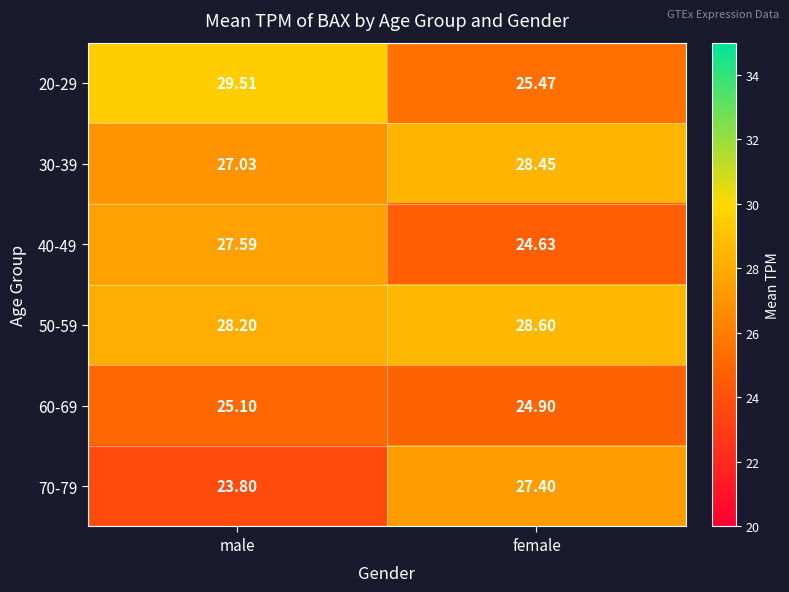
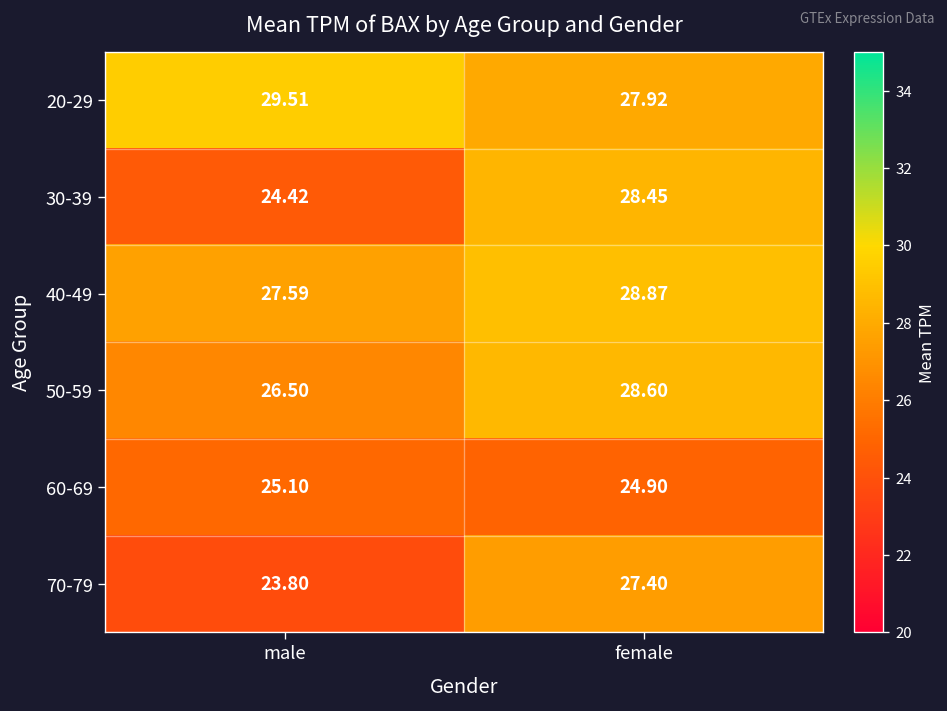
  {
    "20-29": {
      "male": 29.51,
-     "female": 25.47
+     "female": 27.92
    },
    "30-39": {
-     "male": 27.03,
+     "male": 24.42,
      "female": 28.45
    },
    "40-49": {
      "male": 27.59,
-     "female": 24.63
+     "female": 28.87
    },
    "50-59": {
-     "male": 28.20,
+     "male": 26.50,
      "female": 28.60
    },
    "60-69": {
      "male": 25.10,
      "female": 24.90
    },
    "70-79": {
      "male": 23.80,
      "female": 27.40
    }
  }
